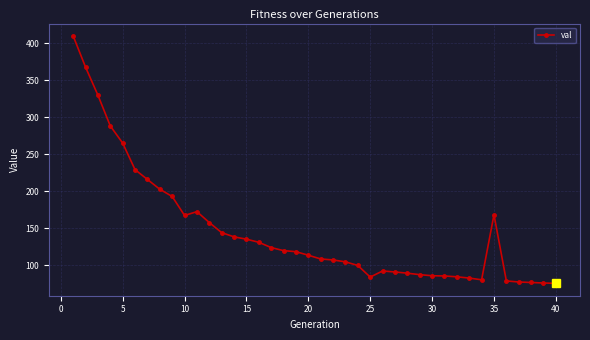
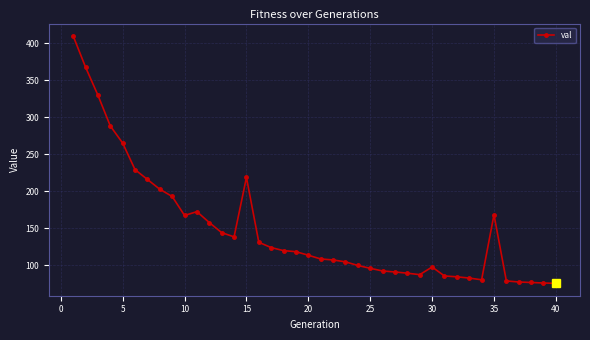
  {
    "val": {
      "5": 270,
      "10": 170,
-     "15": 140,
+     "15": 220,
      "20": 110,
-     "25": 80,
-     "30": 90,
+     "25": 100,
+     "30": 100,
      "35": 170
    }
  }
